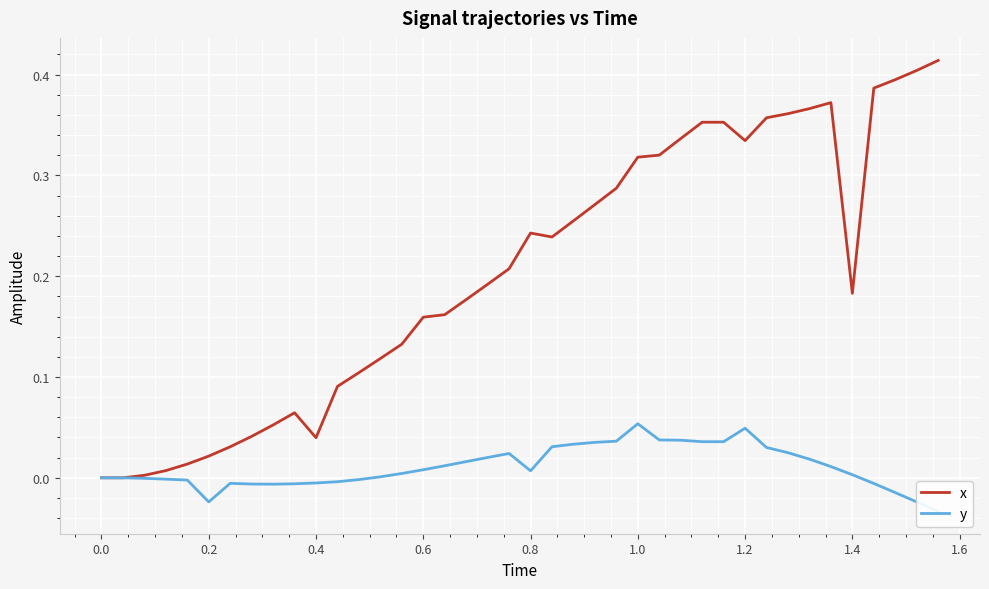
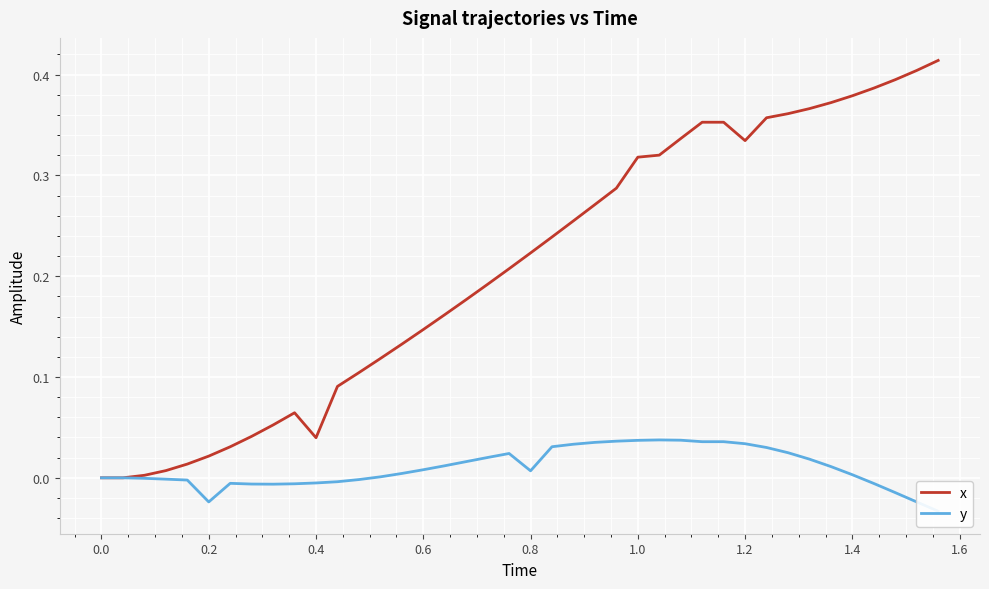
  {
    "x": {
      "0.2": 0.022,
      "0.4": 0.040,
-     "0.6": 0.159,
-     "0.8": 0.243,
+     "0.6": 0.147,
+     "0.8": 0.223,
      "1.0": 0.318,
      "1.2": 0.334,
-     "1.4": 0.183
+     "1.4": 0.379
    },
    "y": {
      "0.2": -0.024,
      "0.4": -0.005,
      "0.6": 0.008,
      "0.8": 0.007,
-     "1.0": 0.054,
-     "1.2": 0.049,
+     "1.0": 0.037,
+     "1.2": 0.034,
      "1.4": 0.003
    }
  }
